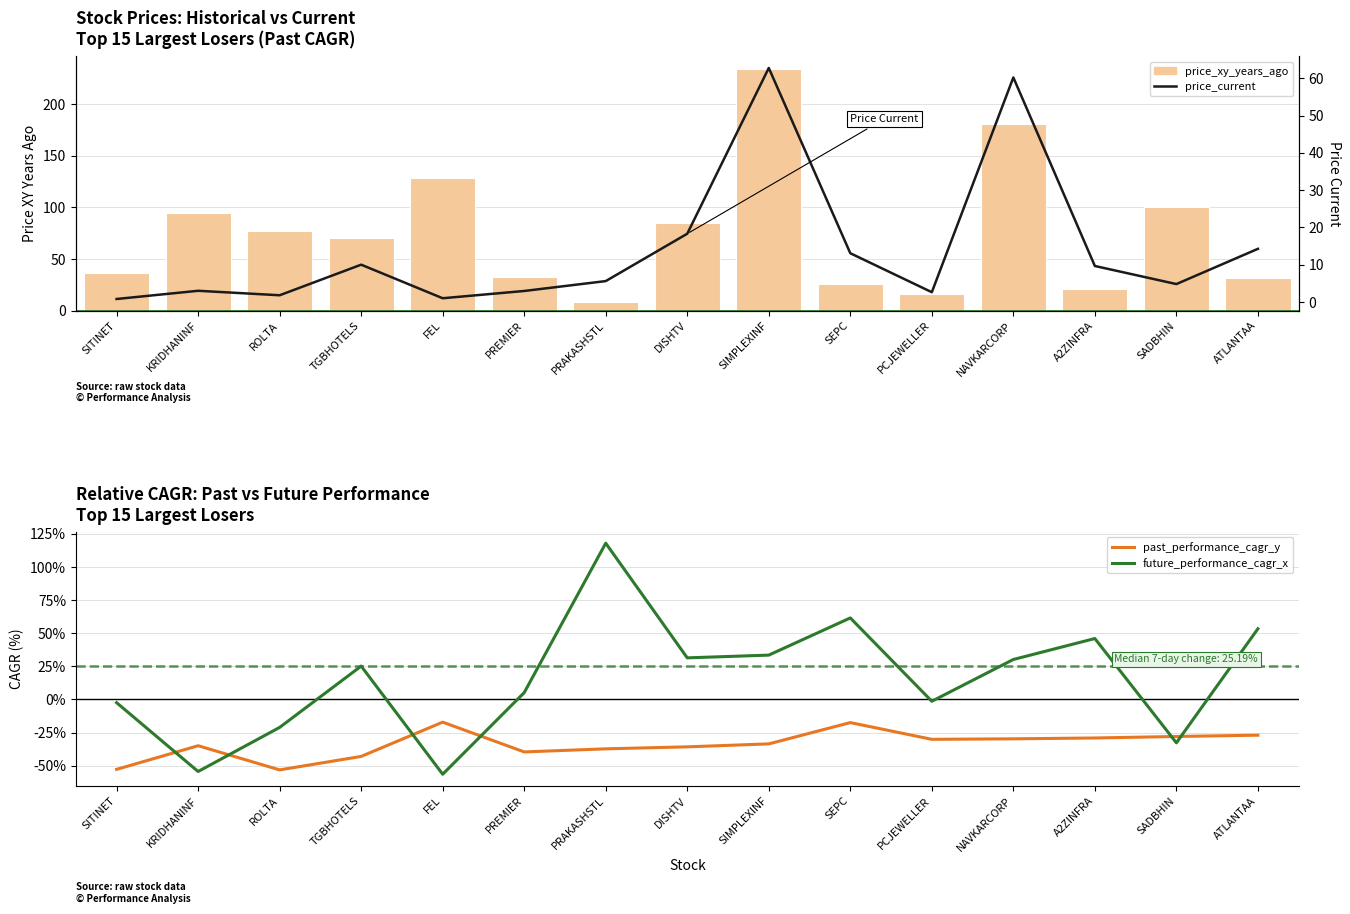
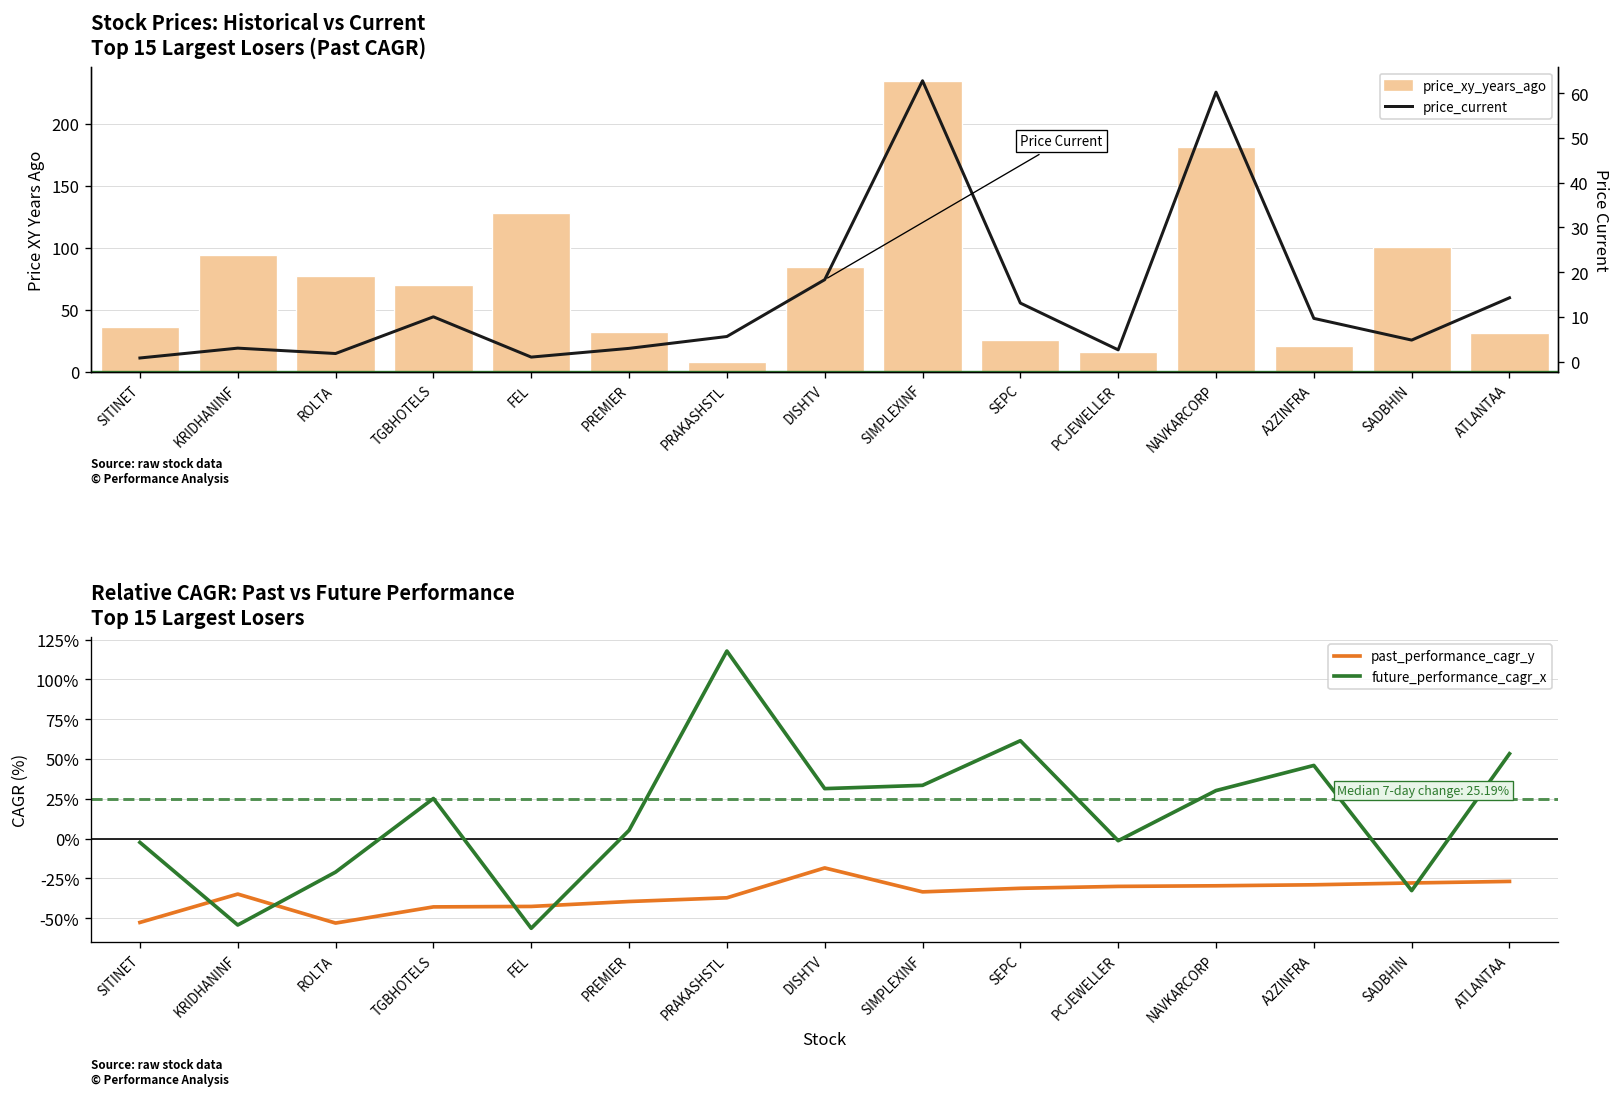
  {
    "Relative CAGR: Past vs Future Performance Top 15 Largest Losers": {
      "past_performance_cagr_y": {
        "SITINET": "-53%",
        "KRIDHANINF": "-35%",
        "ROLTA": "-53%",
        "TGBHOTELS": "-43%",
-       "FEL": "-17%",
+       "FEL": "-43%",
        "PREMIER": "-40%",
        "PRAKASHSTL": "-37%",
-       "DISHTV": "-36%",
+       "DISHTV": "-18%",
        "SIMPLEXINF": "-33%",
-       "SEPC": "-17%",
+       "SEPC": "-31%",
        "PCJEWELLER": "-30%",
        "NAVKARCORP": "-30%",
        "A2ZINFRA": "-29%",
        "SADBHIN": "-28%",
        "ATLANTAA": "-27%"
      },
      "future_performance_cagr_x": {
        "SITINET": "-2%",
        "KRIDHANINF": "-54%",
        "ROLTA": "-21%",
        "TGBHOTELS": "25%",
        "FEL": "-56%",
        "PREMIER": "5%",
        "PRAKASHSTL": "118%",
        "DISHTV": "31%",
        "SIMPLEXINF": "33%",
        "SEPC": "62%",
        "PCJEWELLER": "-1%",
        "NAVKARCORP": "30%",
        "SADBHIN": "-33%",
        "ATLANTAA": "53%"
      }
    }
  }
